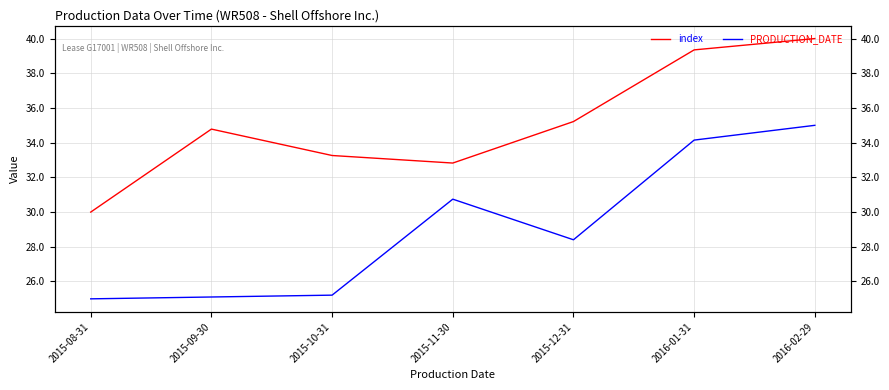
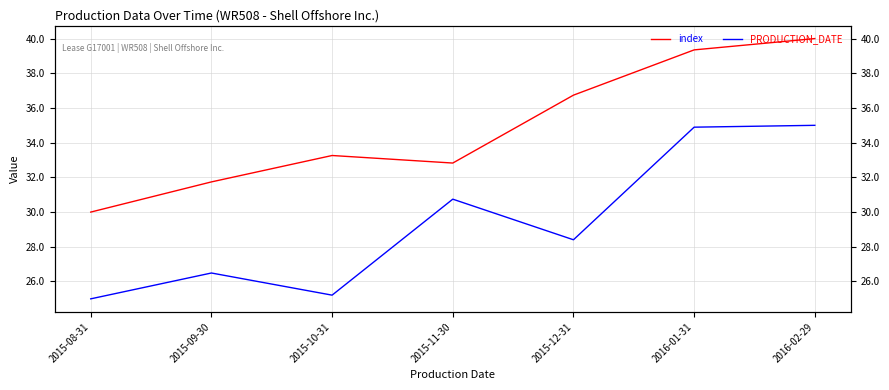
  {
    "index": {
      "2015-08-31": 30.0,
-     "2015-09-30": 34.8,
+     "2015-09-30": 31.7,
      "2015-10-31": 33.3,
      "2015-11-30": 32.8,
-     "2015-12-31": 35.2,
+     "2015-12-31": 36.7,
      "2016-01-31": 39.3,
      "2016-02-29": 40.0
    },
    "PRODUCTION_DATE": {
      "2015-08-31": 25.0,
-     "2015-09-30": 25.1,
+     "2015-09-30": 26.5,
      "2015-10-31": 25.2,
      "2015-11-30": 30.7,
      "2015-12-31": 28.4,
-     "2016-01-31": 34.1,
+     "2016-01-31": 34.9,
      "2016-02-29": 35.0
    }
  }
